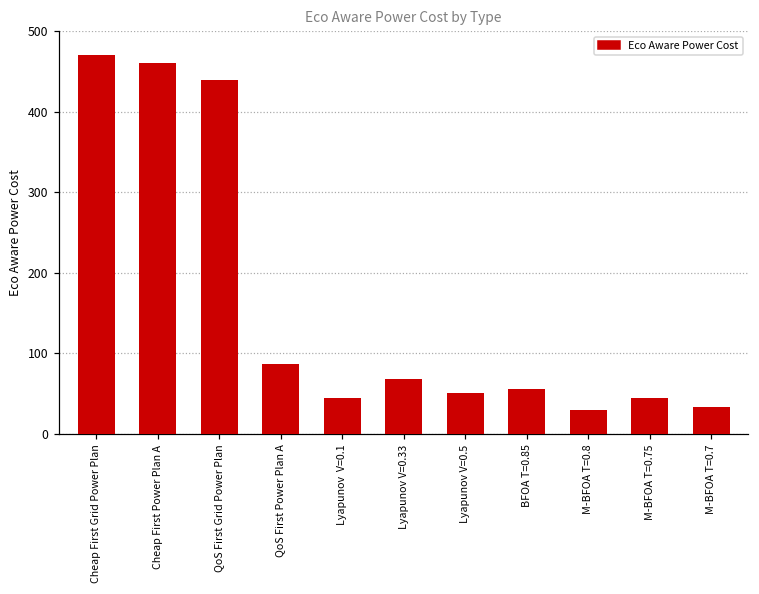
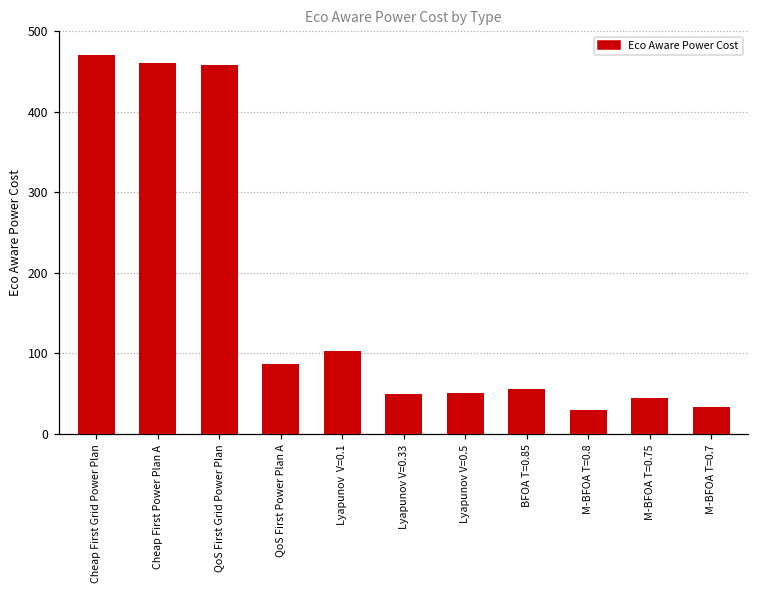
  {
    "Cheap First Grid Power Plan": 470,
    "Cheap First Power Plan A": 460,
-   "QoS First Grid Power Plan": 440,
+   "QoS First Grid Power Plan": 460,
    "QoS First Power Plan A": 90,
-   "Lyapunov V=0.1": 40,
-   "Lyapunov V=0.33": 70,
+   "Lyapunov V=0.1": 100,
+   "Lyapunov V=0.33": 50,
    "Lyapunov V=0.5": 50,
    "BFOA T=0.85": 60,
    "M-BFOA T=0.8": 30,
    "M-BFOA T=0.75": 40,
    "M-BFOA T=0.7": 30
  }
